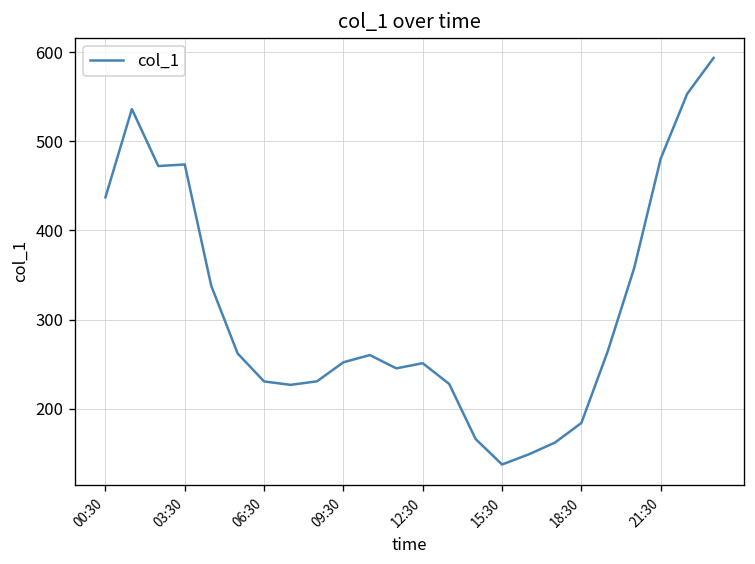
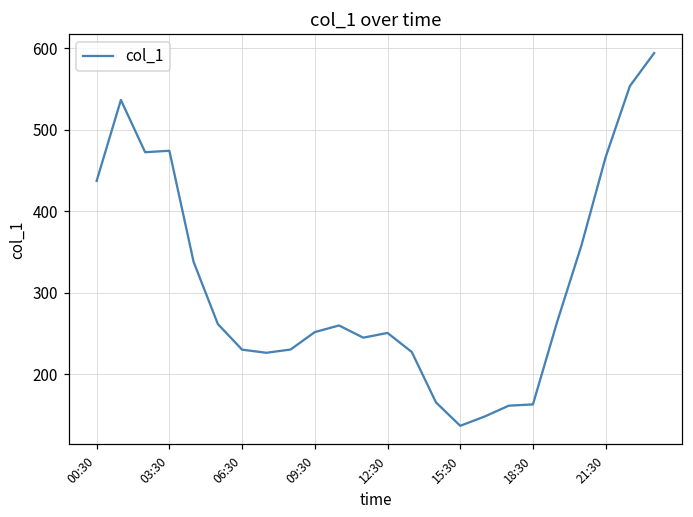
  {
    "00:30": 440,
    "03:30": 470,
    "06:30": 230,
    "09:30": 250,
    "12:30": 250,
    "15:30": 140,
-   "18:30": 180,
-   "21:30": 480
+   "18:30": 160,
+   "21:30": 470
  }
